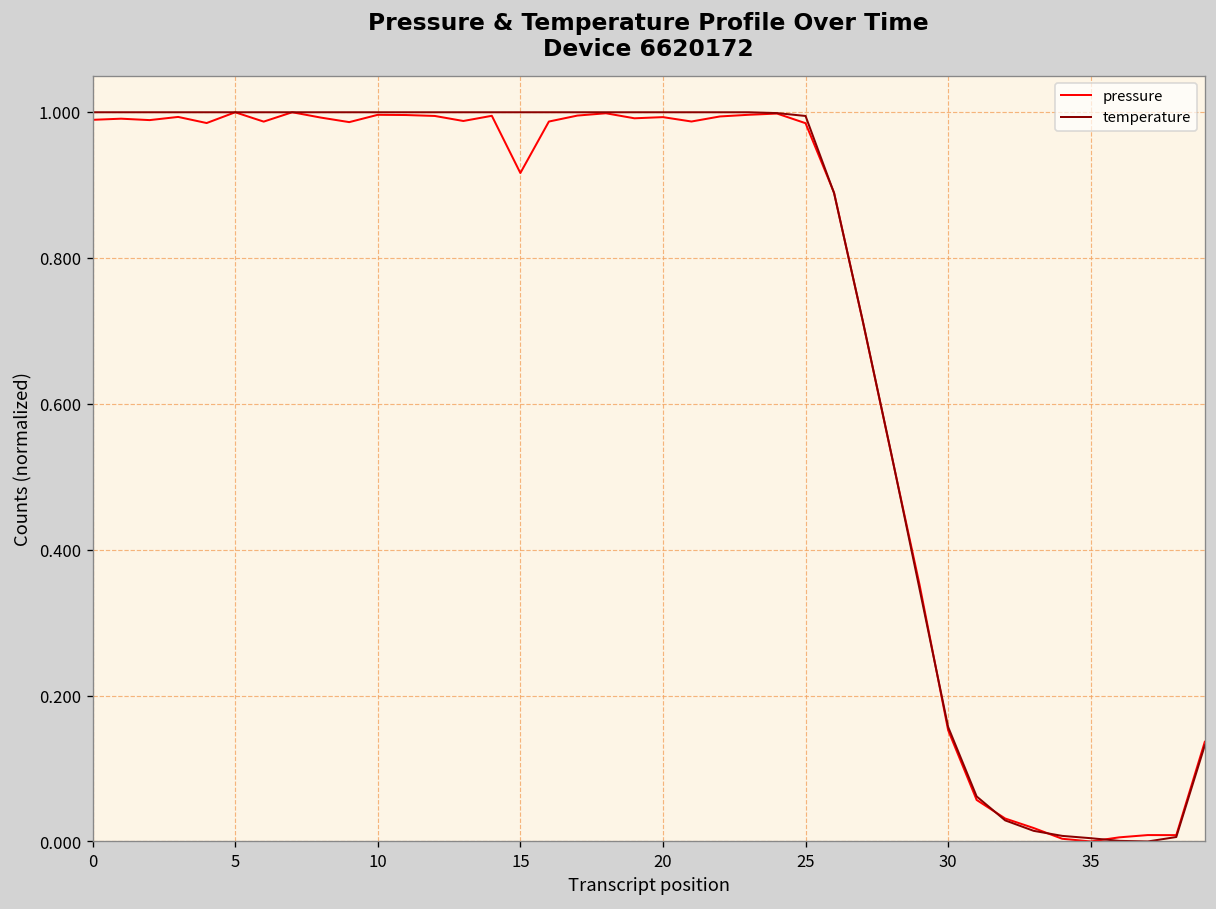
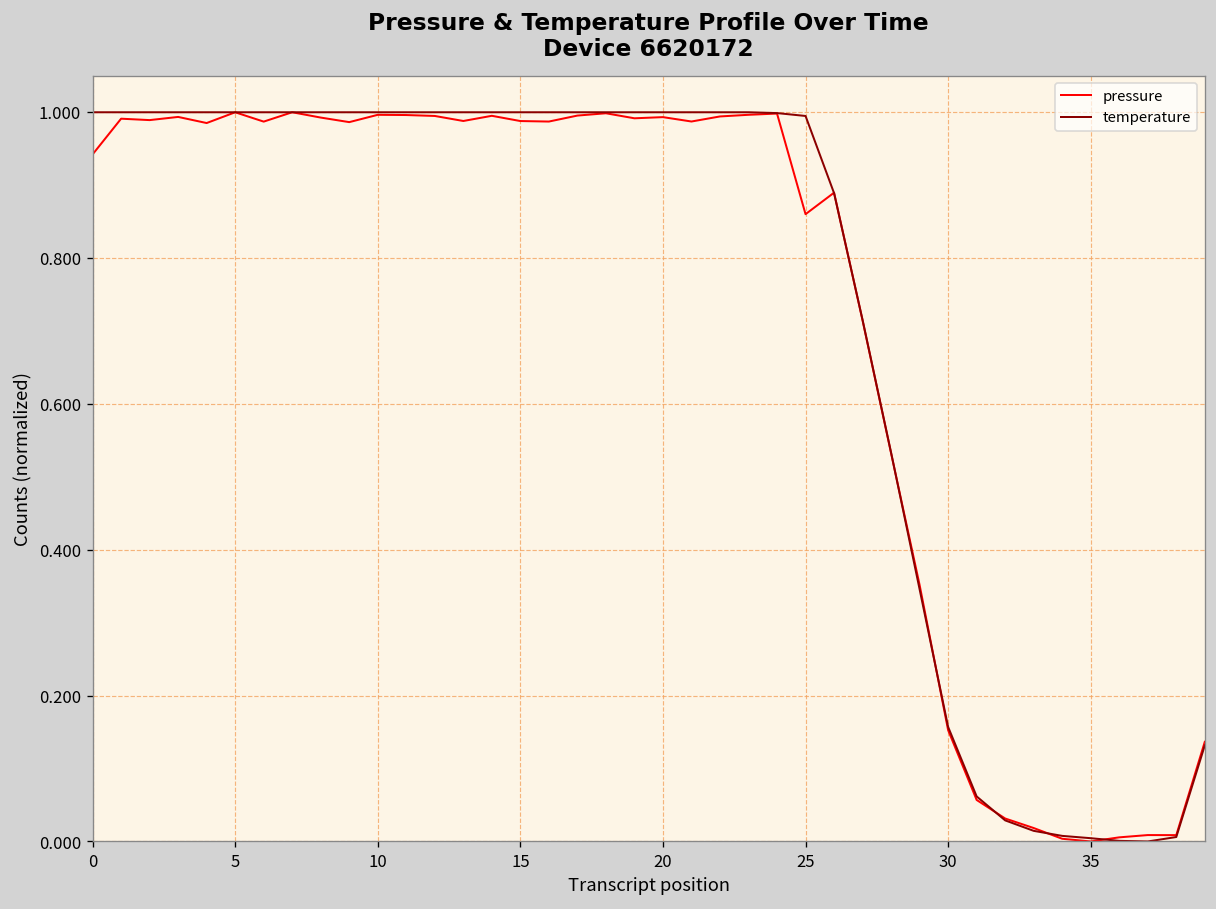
  {
    "pressure": {
-     "0": 0.99,
-     "15": 0.92,
+     "0": 0.94,
+     "15": 0.99,
      "20": 0.99,
-     "25": 0.98,
+     "25": 0.86,
      "30": 0.15,
      "35": 0.00
    },
    "temperature": {
      "0": 1.00,
      "15": 1.00,
      "20": 1.00,
      "25": 0.99,
      "30": 0.16,
      "35": 0.00
    }
  }
